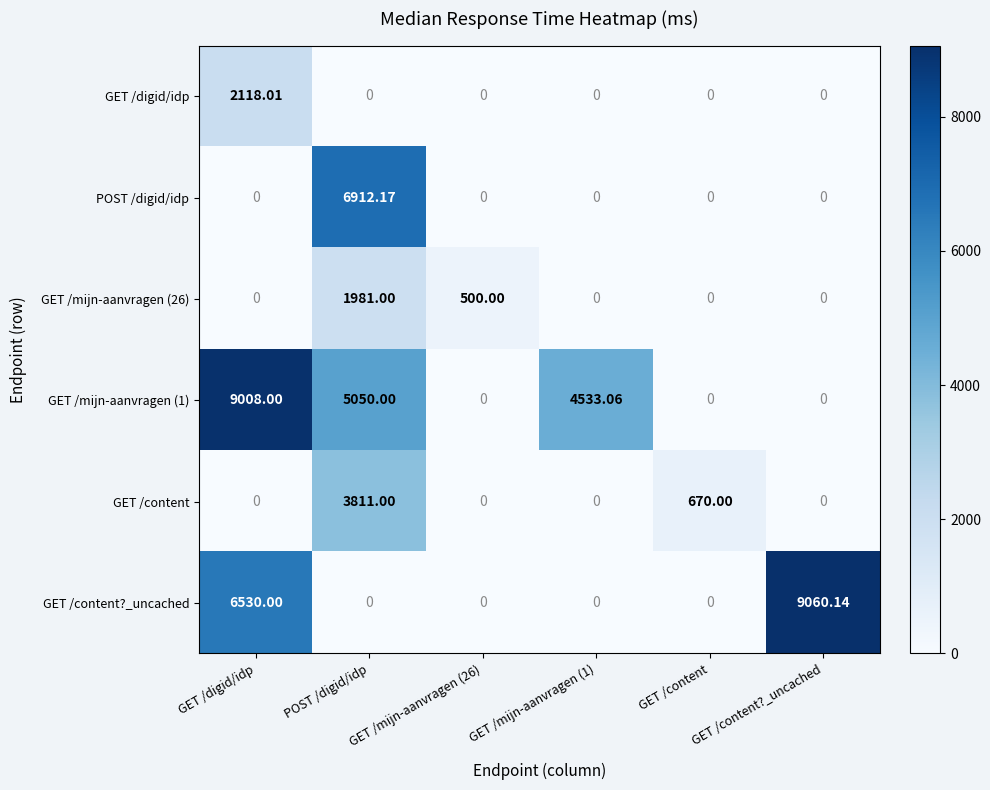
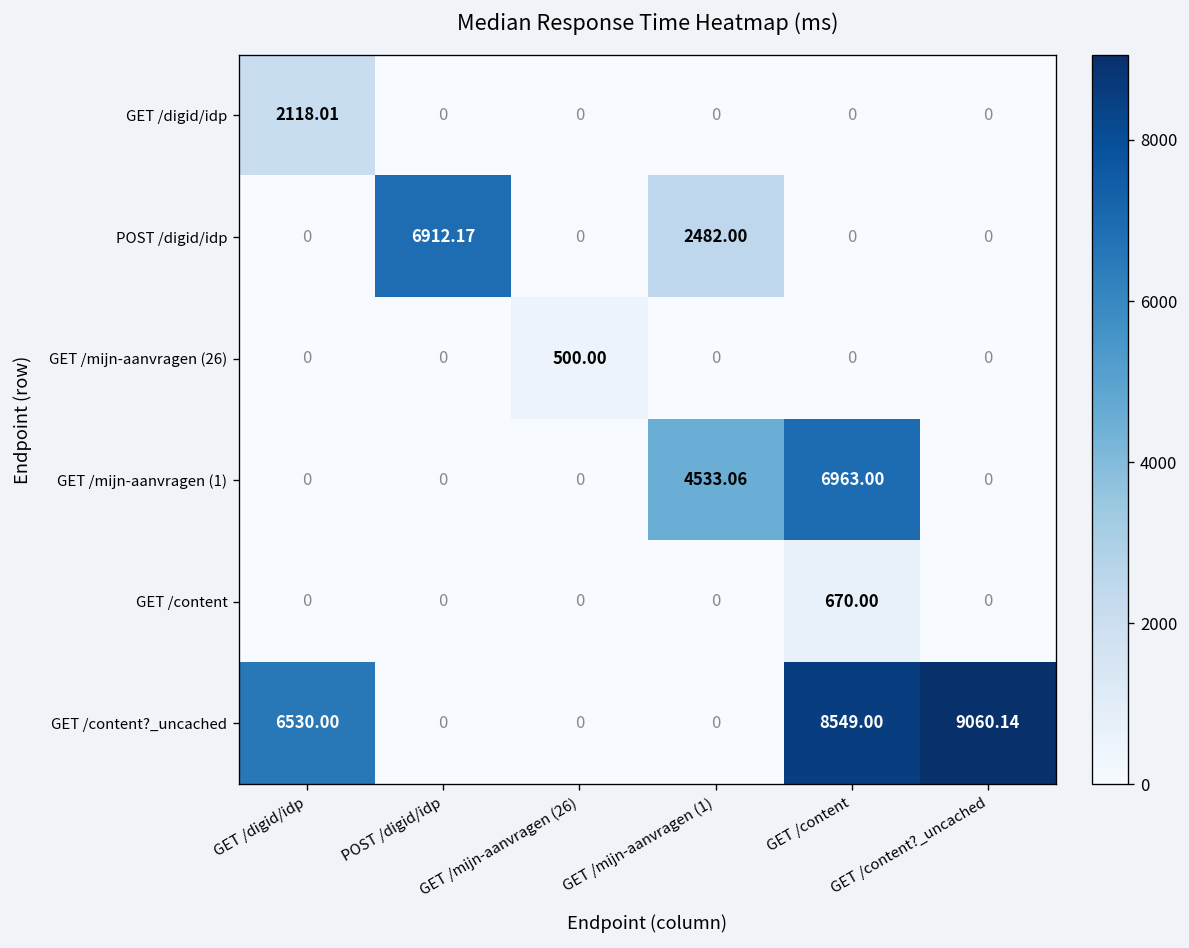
  {
    "GET /digid/idp": {
      "GET /digid/idp": 2118.01,
      "POST /digid/idp": 0,
      "GET /mijn-aanvragen (26)": 0,
      "GET /mijn-aanvragen (1)": 0,
      "GET /content": 0,
      "GET /content?_uncached": 0
    },
    "POST /digid/idp": {
      "GET /digid/idp": 0,
      "POST /digid/idp": 6912.17,
      "GET /mijn-aanvragen (26)": 0,
-     "GET /mijn-aanvragen (1)": 0,
+     "GET /mijn-aanvragen (1)": 2482.00,
      "GET /content": 0,
      "GET /content?_uncached": 0
    },
    "GET /mijn-aanvragen (26)": {
      "GET /digid/idp": 0,
-     "POST /digid/idp": 1981.00,
+     "POST /digid/idp": 0,
      "GET /mijn-aanvragen (26)": 500.00,
      "GET /mijn-aanvragen (1)": 0,
      "GET /content": 0,
      "GET /content?_uncached": 0
    },
    "GET /mijn-aanvragen (1)": {
-     "GET /digid/idp": 9008.00,
-     "POST /digid/idp": 5050.00,
+     "GET /digid/idp": 0,
+     "POST /digid/idp": 0,
      "GET /mijn-aanvragen (26)": 0,
      "GET /mijn-aanvragen (1)": 4533.06,
-     "GET /content": 0,
+     "GET /content": 6963.00,
      "GET /content?_uncached": 0
    },
    "GET /content": {
      "GET /digid/idp": 0,
-     "POST /digid/idp": 3811.00,
+     "POST /digid/idp": 0,
      "GET /mijn-aanvragen (26)": 0,
      "GET /mijn-aanvragen (1)": 0,
      "GET /content": 670.00,
      "GET /content?_uncached": 0
    },
    "GET /content?_uncached": {
      "GET /digid/idp": 6530.00,
      "POST /digid/idp": 0,
      "GET /mijn-aanvragen (26)": 0,
      "GET /mijn-aanvragen (1)": 0,
-     "GET /content": 0,
+     "GET /content": 8549.00,
      "GET /content?_uncached": 9060.14
    }
  }
